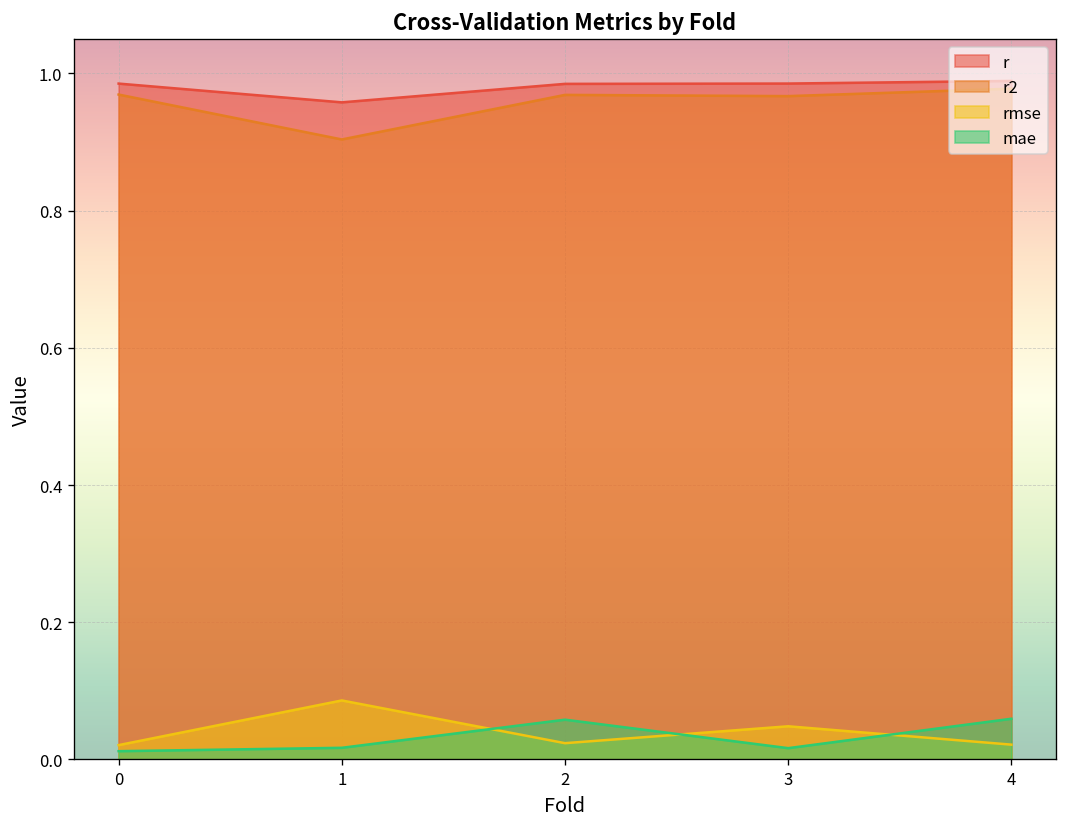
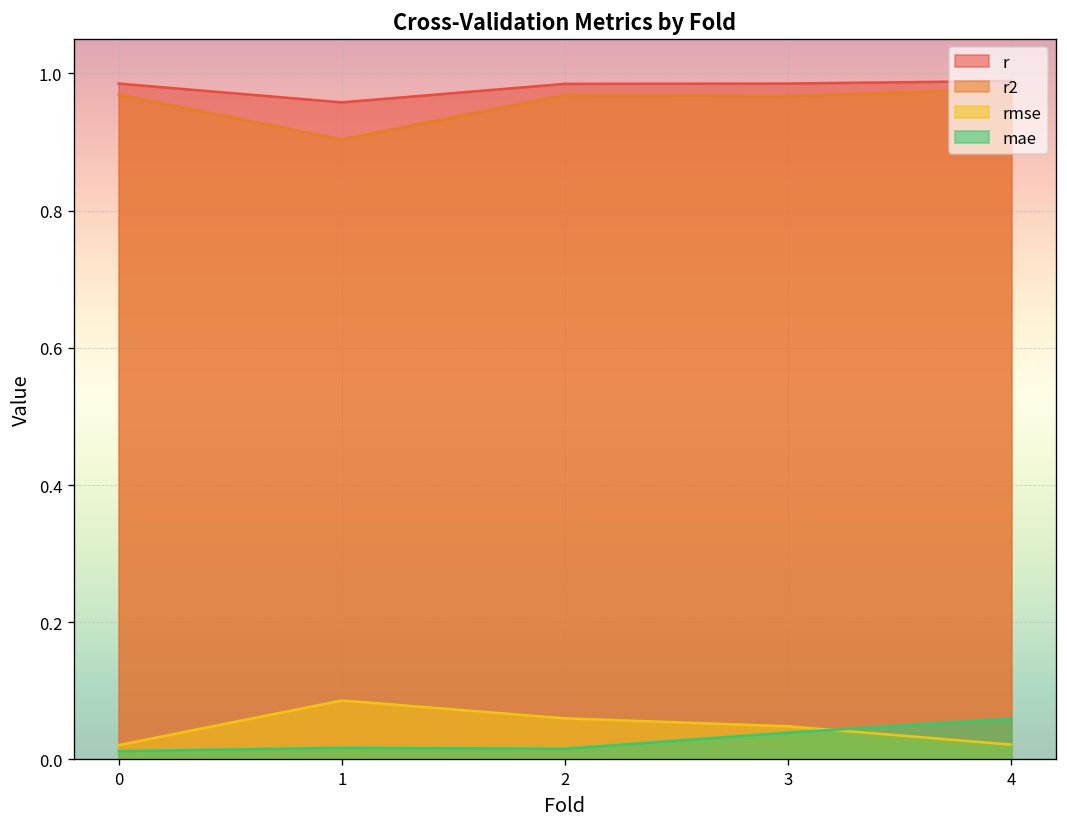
  {
    "rmse": {
      "0": 0.02,
      "1": 0.09,
-     "2": 0.02,
+     "2": 0.06,
      "3": 0.05,
      "4": 0.02
    },
    "mae": {
      "0": 0.01,
      "1": 0.02,
-     "2": 0.06,
-     "3": 0.02,
+     "2": 0.02,
+     "3": 0.04,
      "4": 0.06
    }
  }
